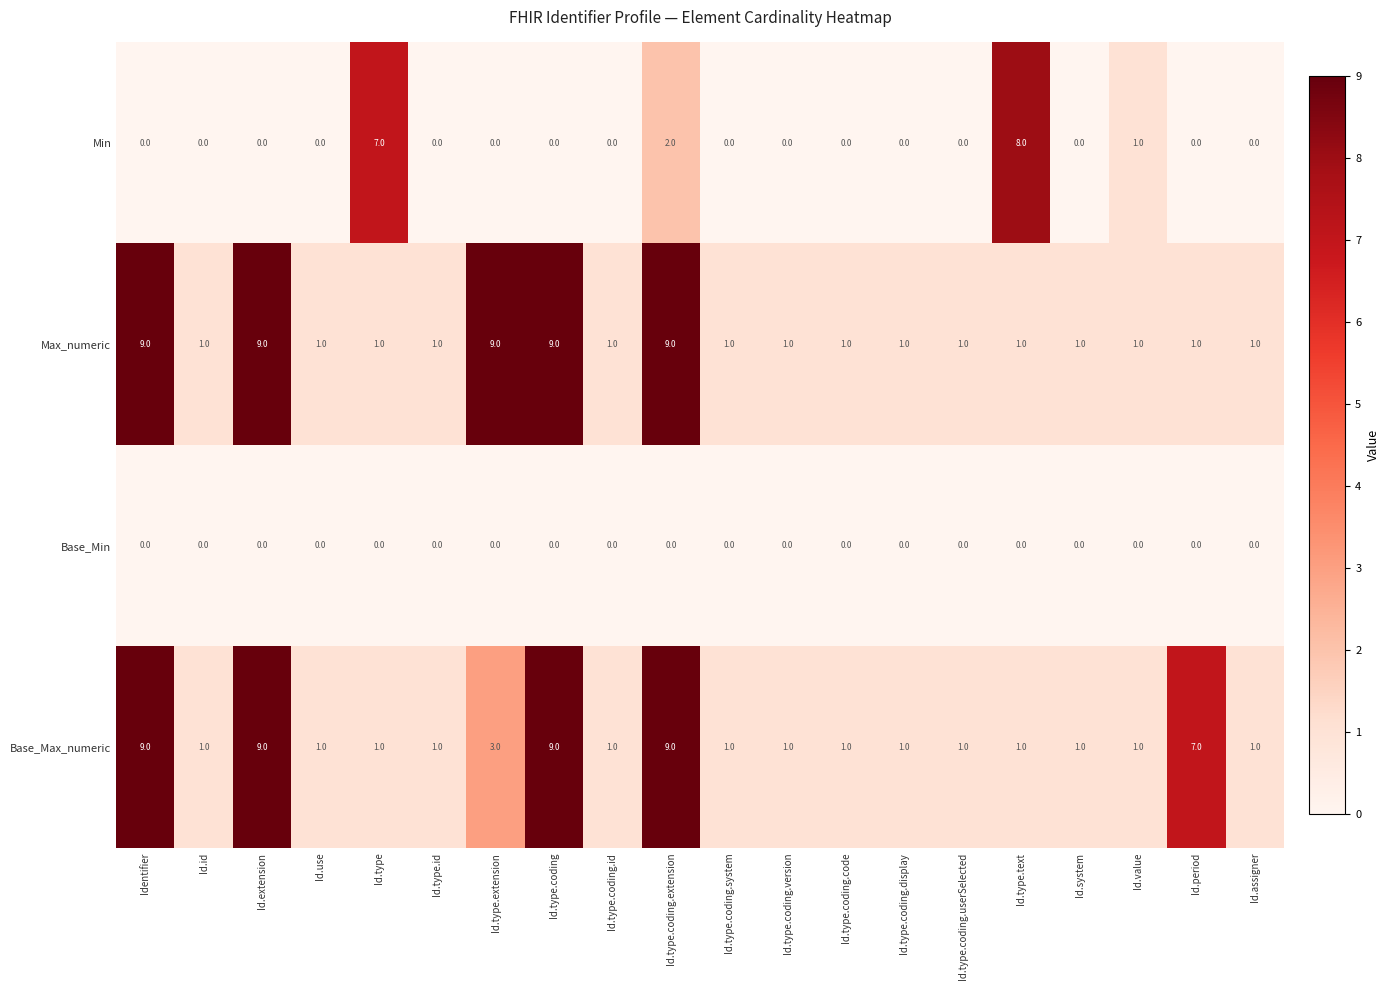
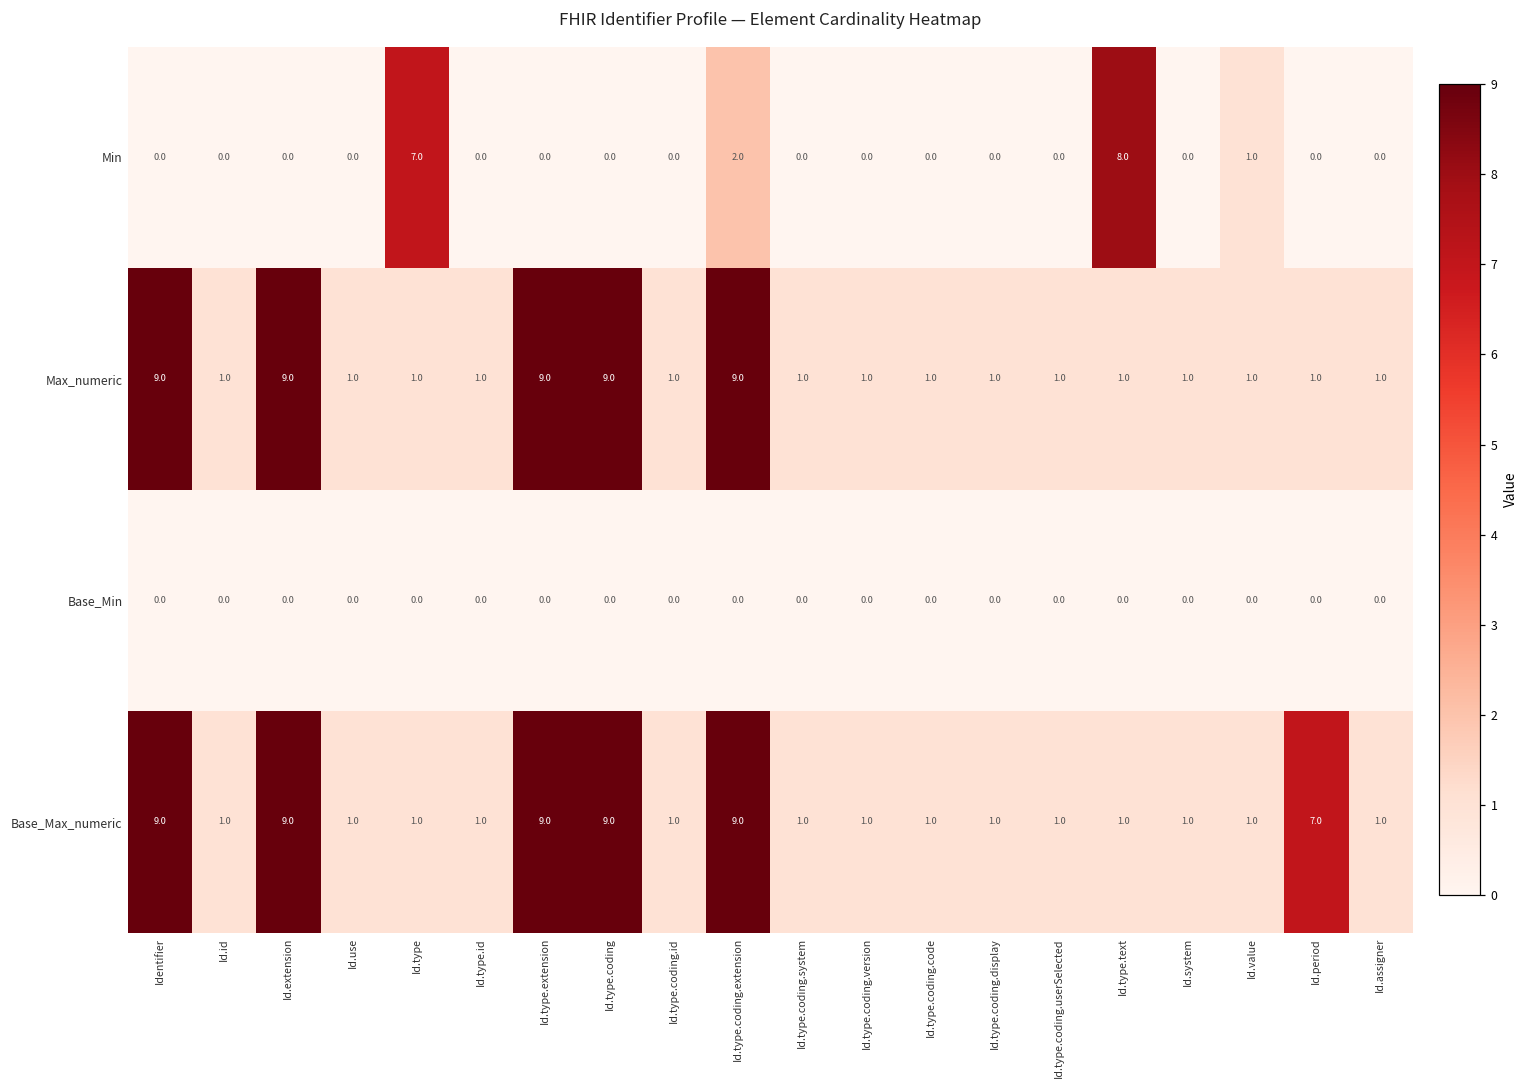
  {
    "Min": {
      "Identifier": 0.0,
      "Id.id": 0.0,
      "Id.extension": 0.0,
      "Id.use": 0.0,
      "Id.type": 7.0,
      "Id.type.id": 0.0,
      "Id.type.extension": 0.0,
      "Id.type.coding": 0.0,
      "Id.type.coding.id": 0.0,
      "Id.type.coding.extension": 2.0,
      "Id.type.coding.system": 0.0,
      "Id.type.coding.version": 0.0,
      "Id.type.coding.code": 0.0,
      "Id.type.coding.display": 0.0,
      "Id.type.coding.userSelected": 0.0,
      "Id.type.text": 8.0,
      "Id.system": 0.0,
      "Id.value": 1.0,
      "Id.period": 0.0,
      "Id.assigner": 0.0
    },
    "Max_numeric": {
      "Identifier": 9.0,
      "Id.id": 1.0,
      "Id.extension": 9.0,
      "Id.use": 1.0,
      "Id.type": 1.0,
      "Id.type.id": 1.0,
      "Id.type.extension": 9.0,
      "Id.type.coding": 9.0,
      "Id.type.coding.id": 1.0,
      "Id.type.coding.extension": 9.0,
      "Id.type.coding.system": 1.0,
      "Id.type.coding.version": 1.0,
      "Id.type.coding.code": 1.0,
      "Id.type.coding.display": 1.0,
      "Id.type.coding.userSelected": 1.0,
      "Id.type.text": 1.0,
      "Id.system": 1.0,
      "Id.value": 1.0,
      "Id.period": 1.0,
      "Id.assigner": 1.0
    },
    "Base_Min": {
      "Identifier": 0.0,
      "Id.id": 0.0,
      "Id.extension": 0.0,
      "Id.use": 0.0,
      "Id.type": 0.0,
      "Id.type.id": 0.0,
      "Id.type.extension": 0.0,
      "Id.type.coding": 0.0,
      "Id.type.coding.id": 0.0,
      "Id.type.coding.extension": 0.0,
      "Id.type.coding.system": 0.0,
      "Id.type.coding.version": 0.0,
      "Id.type.coding.code": 0.0,
      "Id.type.coding.display": 0.0,
      "Id.type.coding.userSelected": 0.0,
      "Id.type.text": 0.0,
      "Id.system": 0.0,
      "Id.value": 0.0,
      "Id.period": 0.0,
      "Id.assigner": 0.0
    },
    "Base_Max_numeric": {
      "Identifier": 9.0,
      "Id.id": 1.0,
      "Id.extension": 9.0,
      "Id.use": 1.0,
      "Id.type": 1.0,
      "Id.type.id": 1.0,
-     "Id.type.extension": 3.0,
+     "Id.type.extension": 9.0,
      "Id.type.coding": 9.0,
      "Id.type.coding.id": 1.0,
      "Id.type.coding.extension": 9.0,
      "Id.type.coding.system": 1.0,
      "Id.type.coding.version": 1.0,
      "Id.type.coding.code": 1.0,
      "Id.type.coding.display": 1.0,
      "Id.type.coding.userSelected": 1.0,
      "Id.type.text": 1.0,
      "Id.system": 1.0,
      "Id.value": 1.0,
      "Id.period": 7.0,
      "Id.assigner": 1.0
    }
  }
